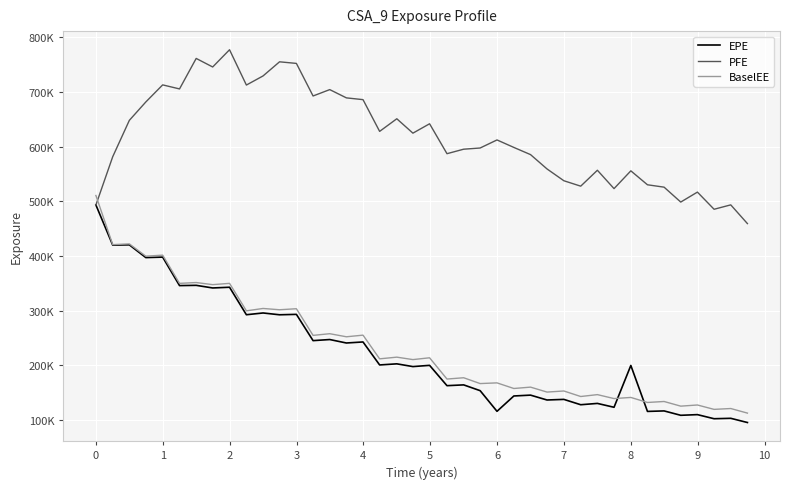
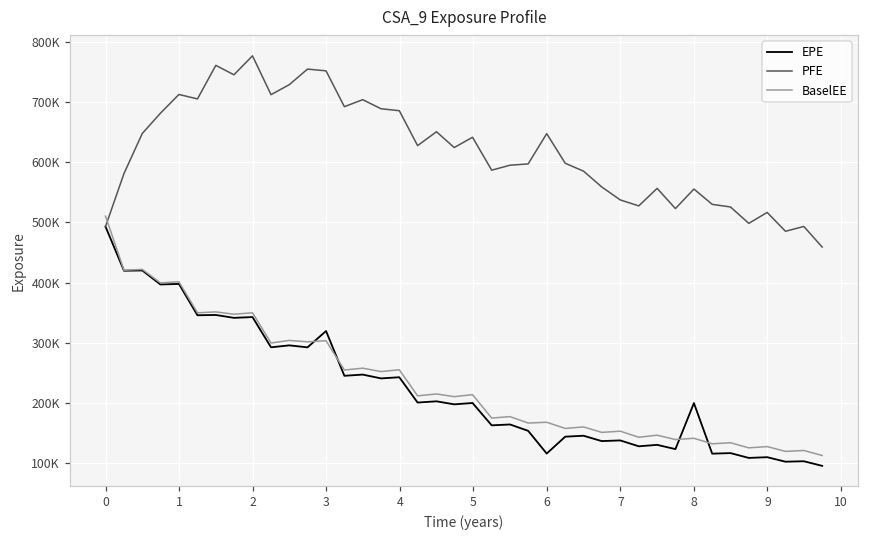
  {
    "EPE": {
      "2": 340000,
-     "3": 290000,
+     "3": 320000,
      "6": 120000,
      "7": 140000,
      "8": 200000,
      "9": 110000
    },
    "PFE": {
      "1": 710000,
      "2": 780000,
      "3": 750000,
-     "6": 610000,
+     "6": 650000,
      "7": 540000,
      "8": 560000,
      "9": 520000
    },
    "BaselEE": {
      "0": 510000,
      "2": 350000,
      "3": 300000,
      "6": 170000,
      "7": 150000,
      "8": 140000,
      "9": 130000
    }
  }
